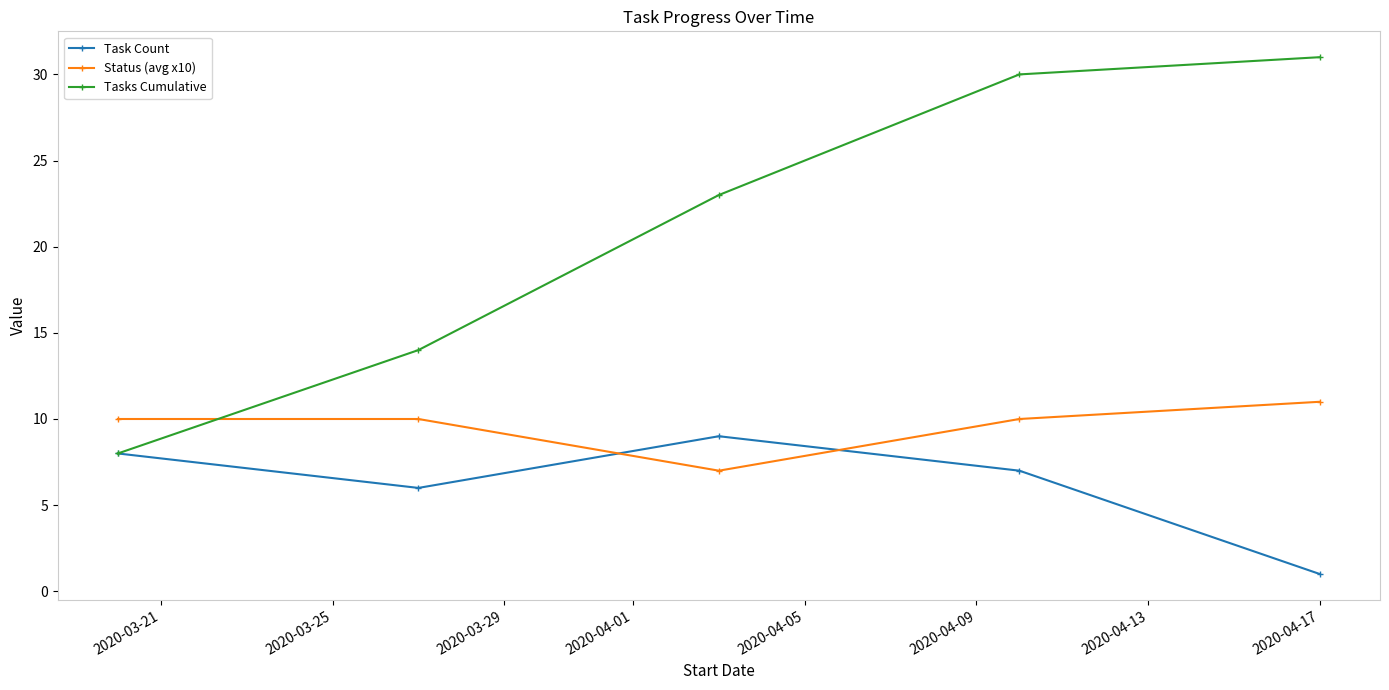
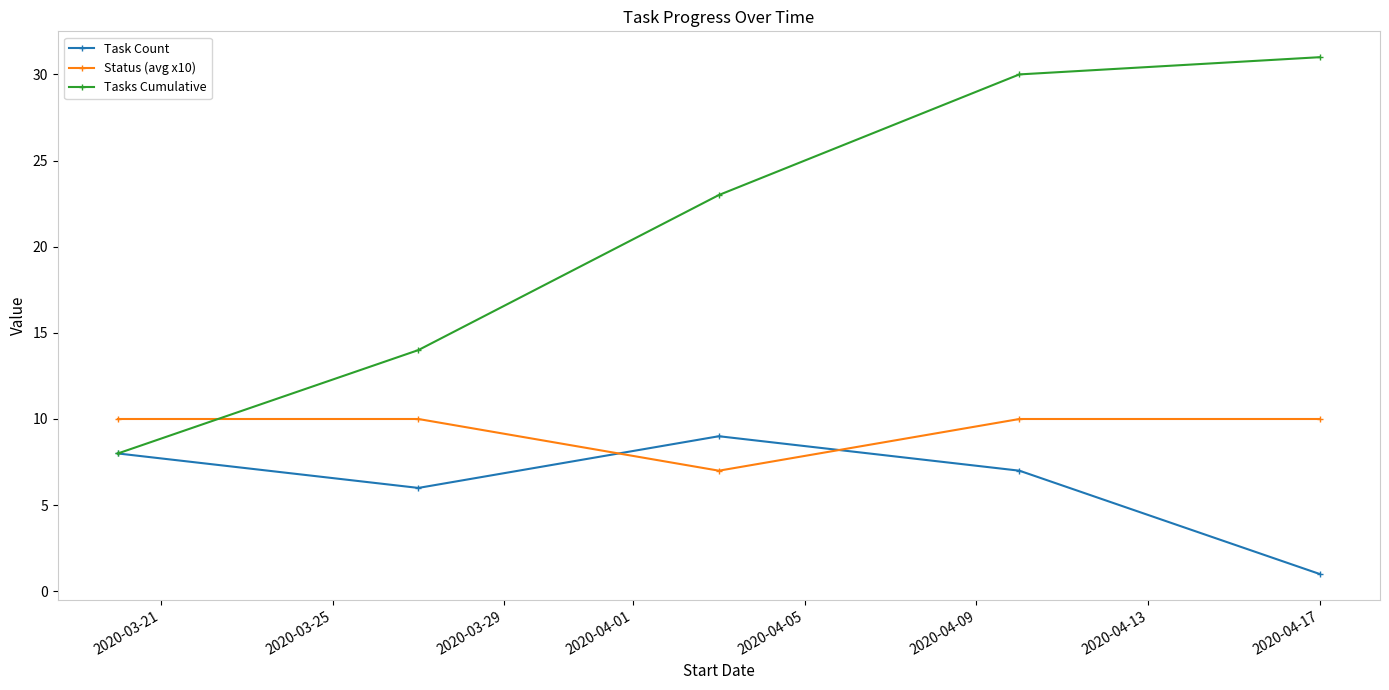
  {
    "Task Count": {
      "2020-04-17": 1
    },
    "Status (avg x10)": {
-     "2020-04-17": 11
+     "2020-04-17": 10
    },
    "Tasks Cumulative": {
      "2020-04-17": 31
    }
  }
